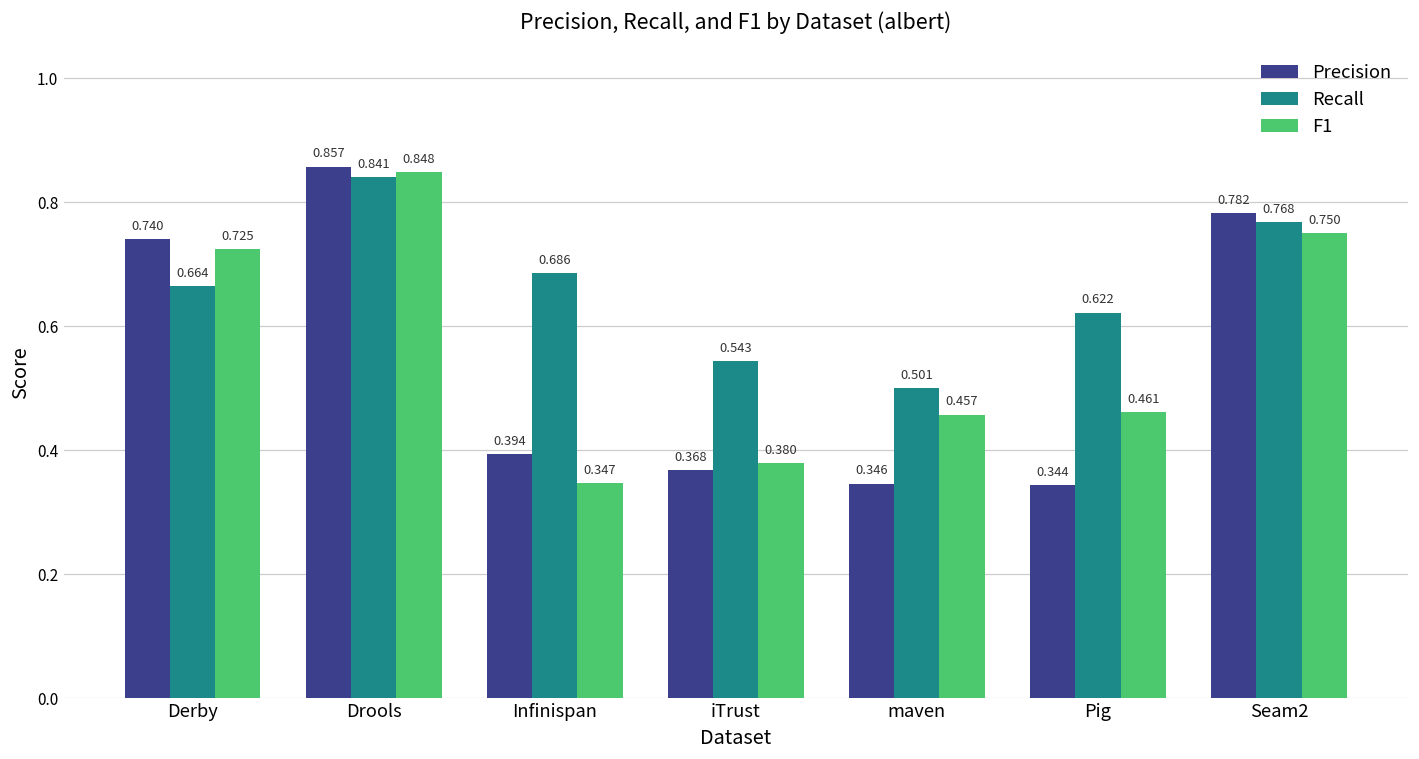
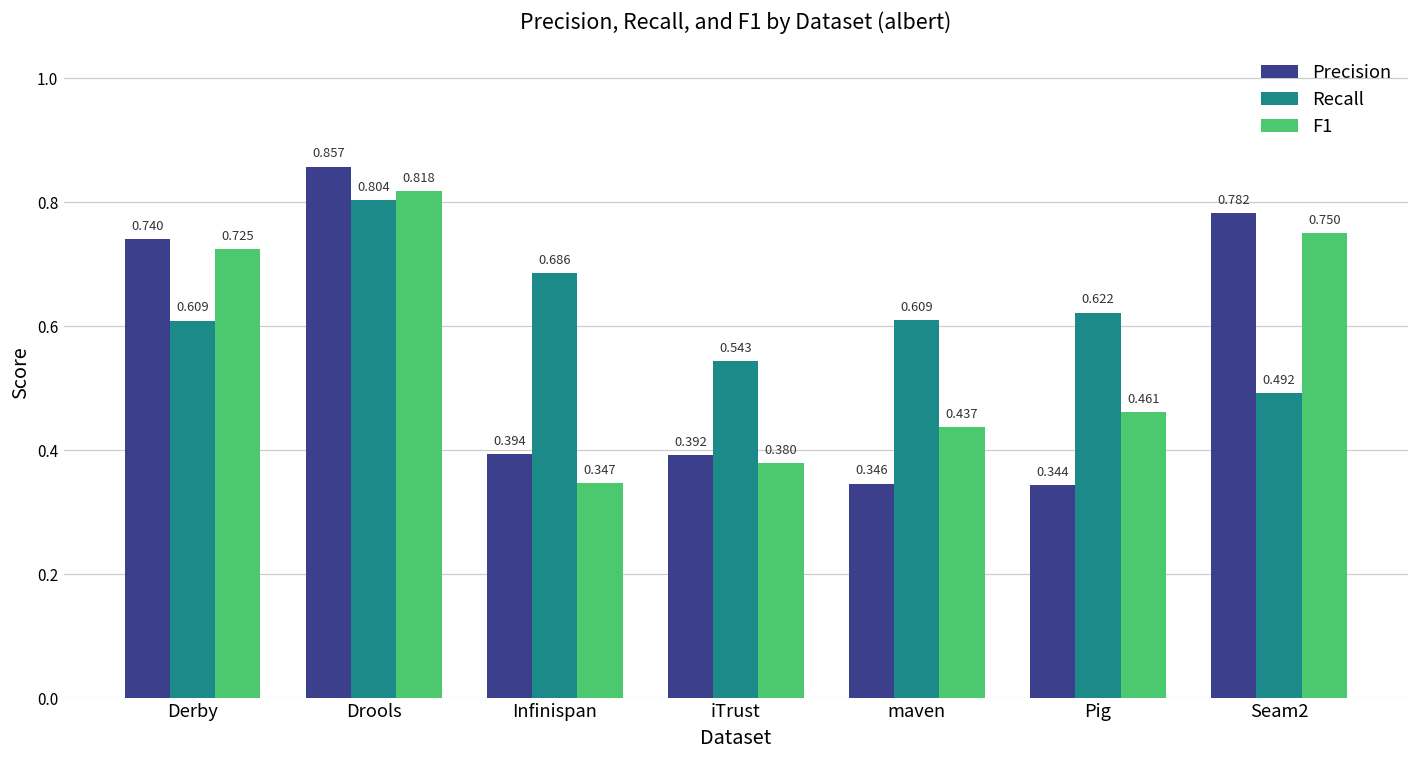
  {
    "Precision": {
      "Derby": 0.740,
      "Drools": 0.857,
      "Infinispan": 0.394,
-     "iTrust": 0.368,
+     "iTrust": 0.392,
      "maven": 0.346,
      "Pig": 0.344,
      "Seam2": 0.782
    },
    "Recall": {
-     "Derby": 0.664,
-     "Drools": 0.841,
+     "Derby": 0.609,
+     "Drools": 0.804,
      "Infinispan": 0.686,
      "iTrust": 0.543,
-     "maven": 0.501,
+     "maven": 0.609,
      "Pig": 0.622,
-     "Seam2": 0.768
+     "Seam2": 0.492
    },
    "F1": {
      "Derby": 0.725,
-     "Drools": 0.848,
+     "Drools": 0.818,
      "Infinispan": 0.347,
      "iTrust": 0.380,
-     "maven": 0.457,
+     "maven": 0.437,
      "Pig": 0.461,
      "Seam2": 0.750
    }
  }
